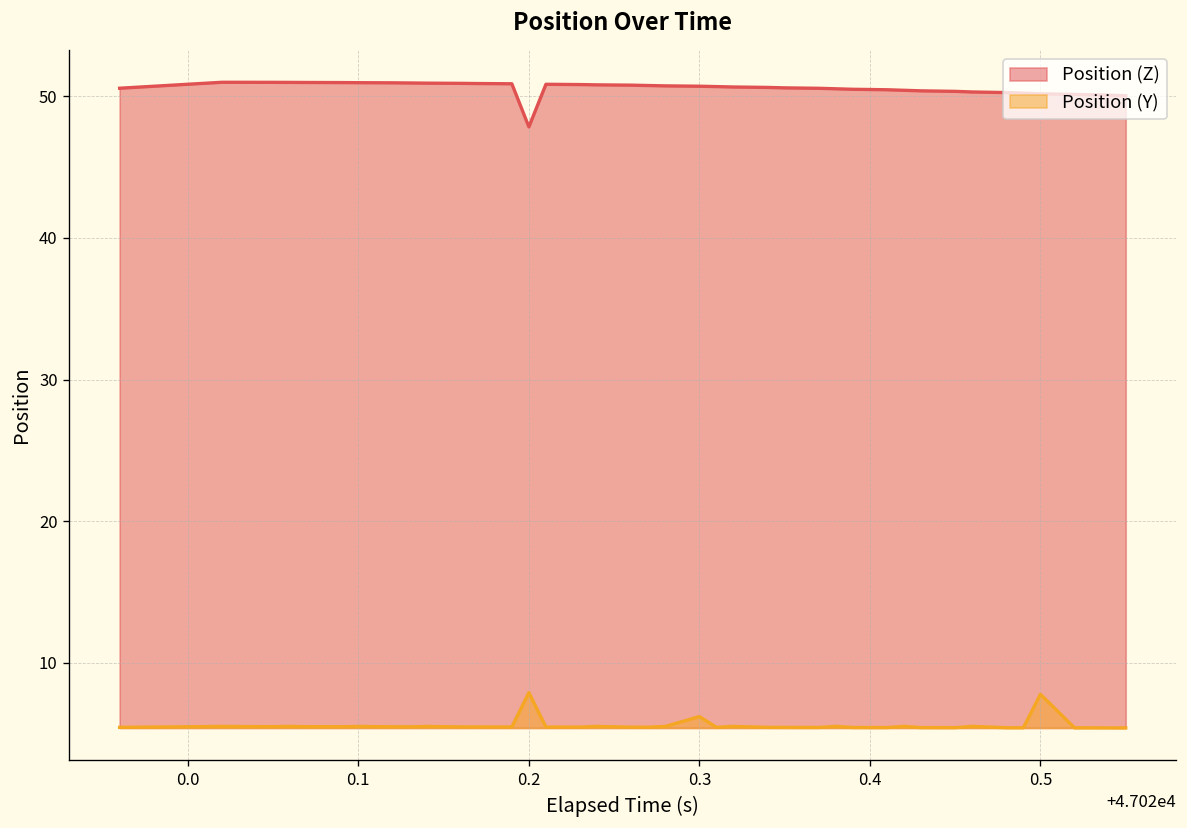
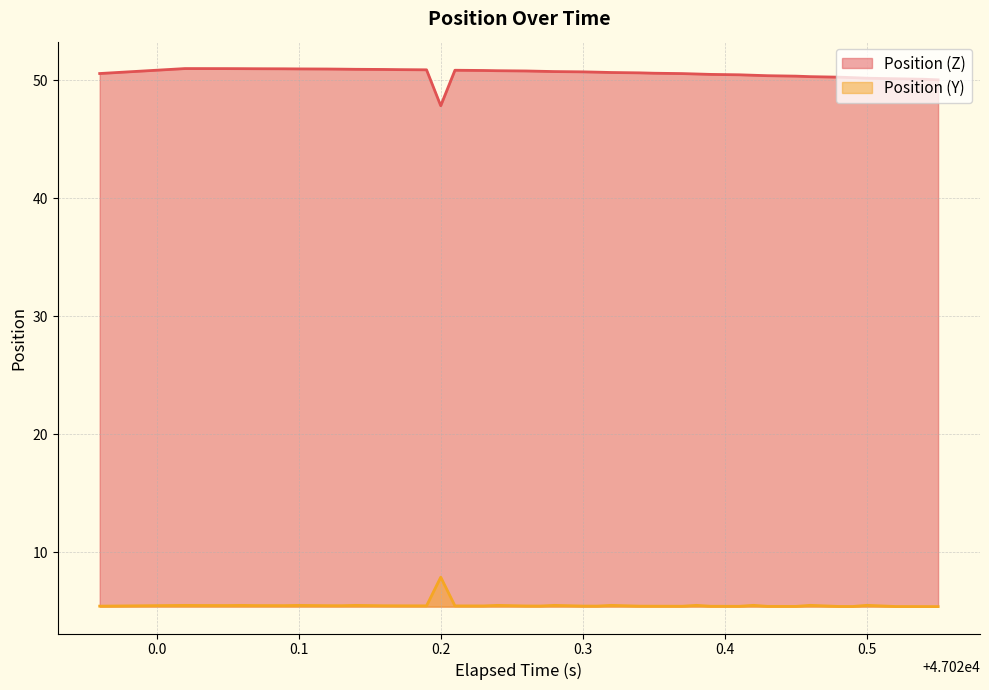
  {
    "Position (Z)": {
      "0.1": 50.9,
      "0.2": 47.8,
      "0.3": 50.7
    },
    "Position (Y)": {
      "0.1": 5.5,
      "0.2": 7.9,
-     "0.3": 6.2,
-     "0.5": 7.8
+     "0.3": 5.5,
+     "0.5": 5.5
    }
  }
